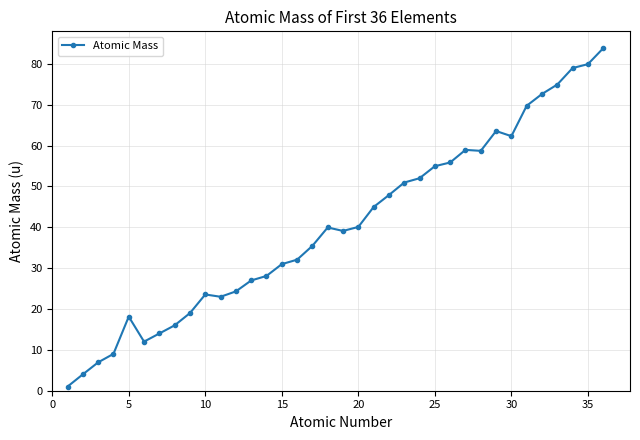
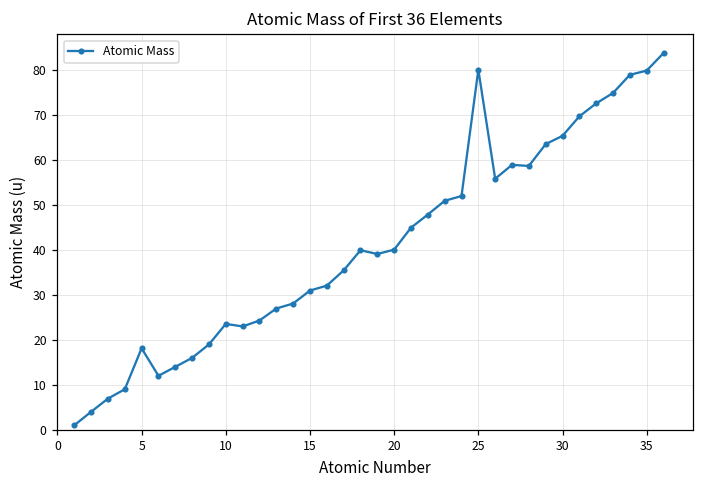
  {
    "5": 18,
    "10": 24,
    "15": 31,
    "20": 40,
-   "25": 55,
-   "30": 62,
+   "25": 80,
+   "30": 65,
    "35": 80
  }
